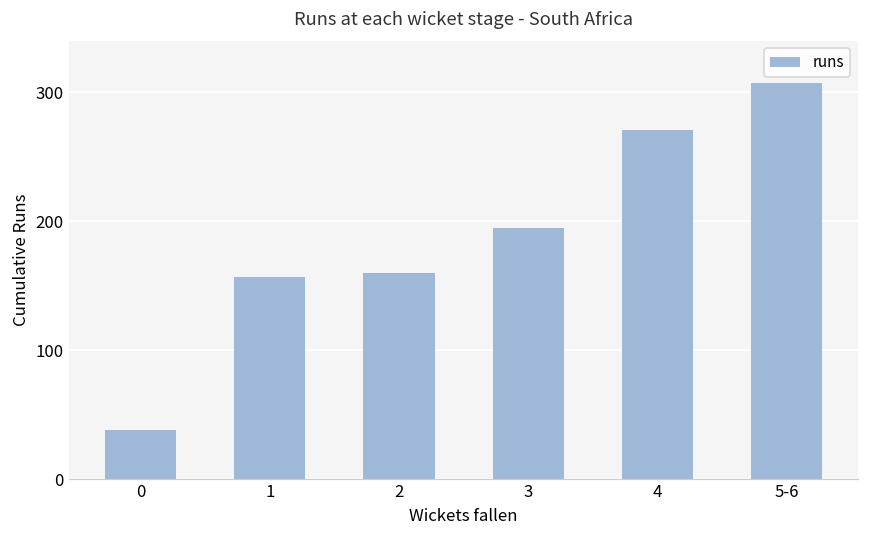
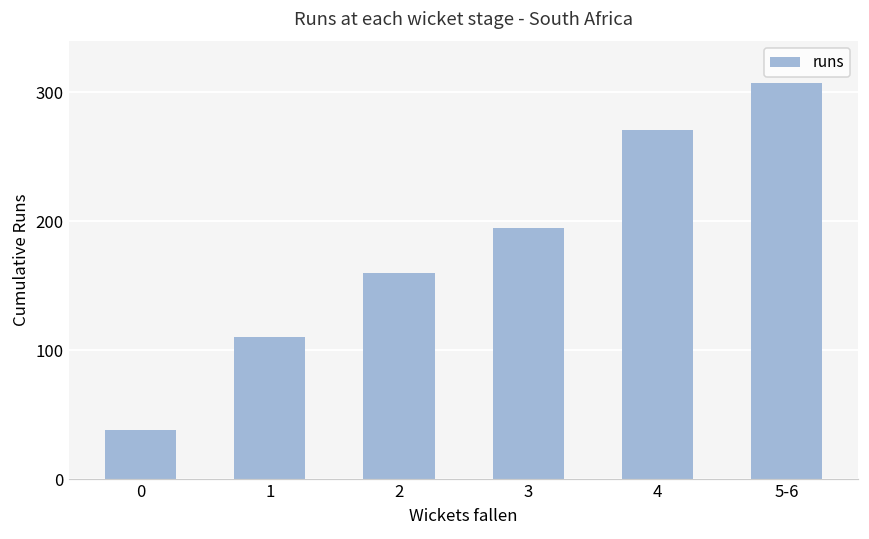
  {
    "0": 38,
-   "1": 157,
+   "1": 110,
    "2": 160,
    "3": 195,
    "4": 271,
    "5-6": 307
  }
